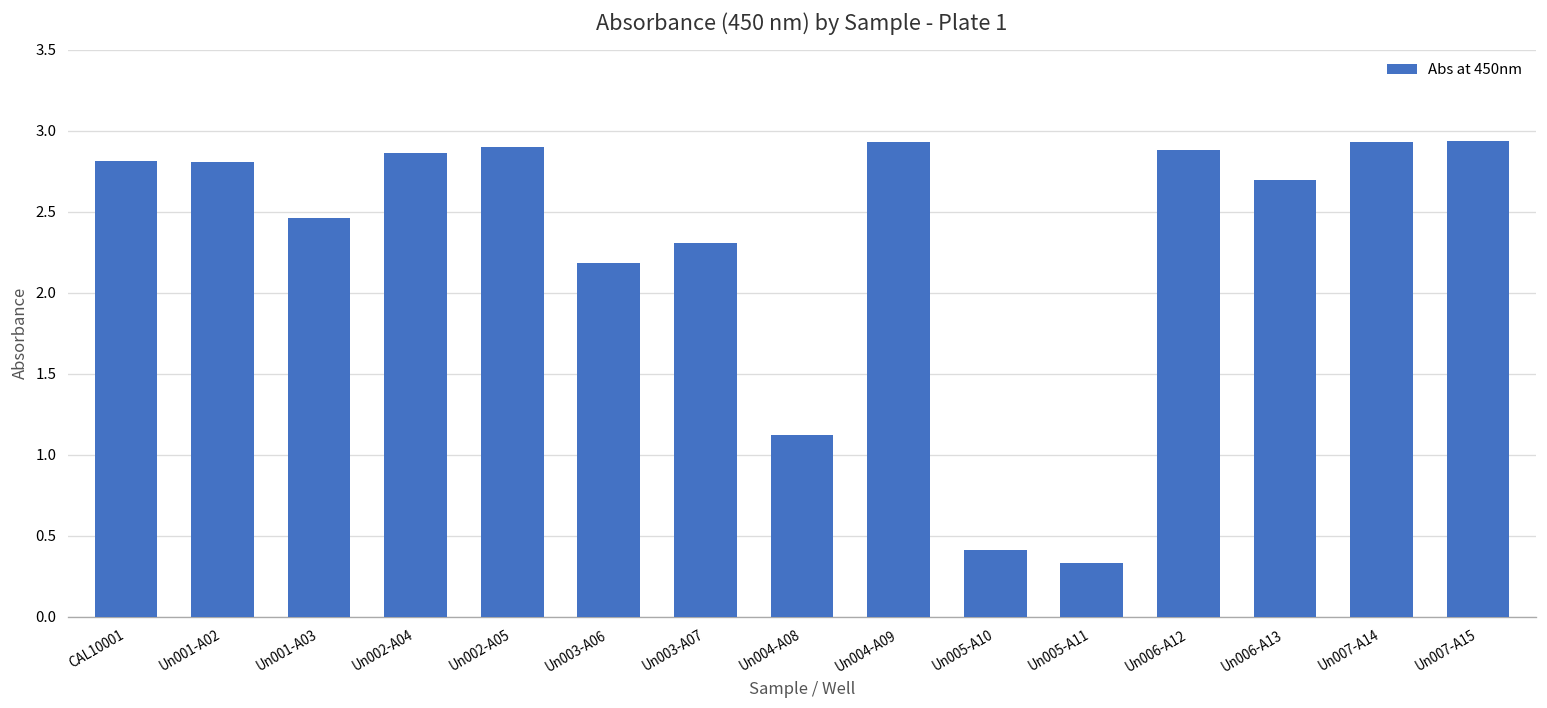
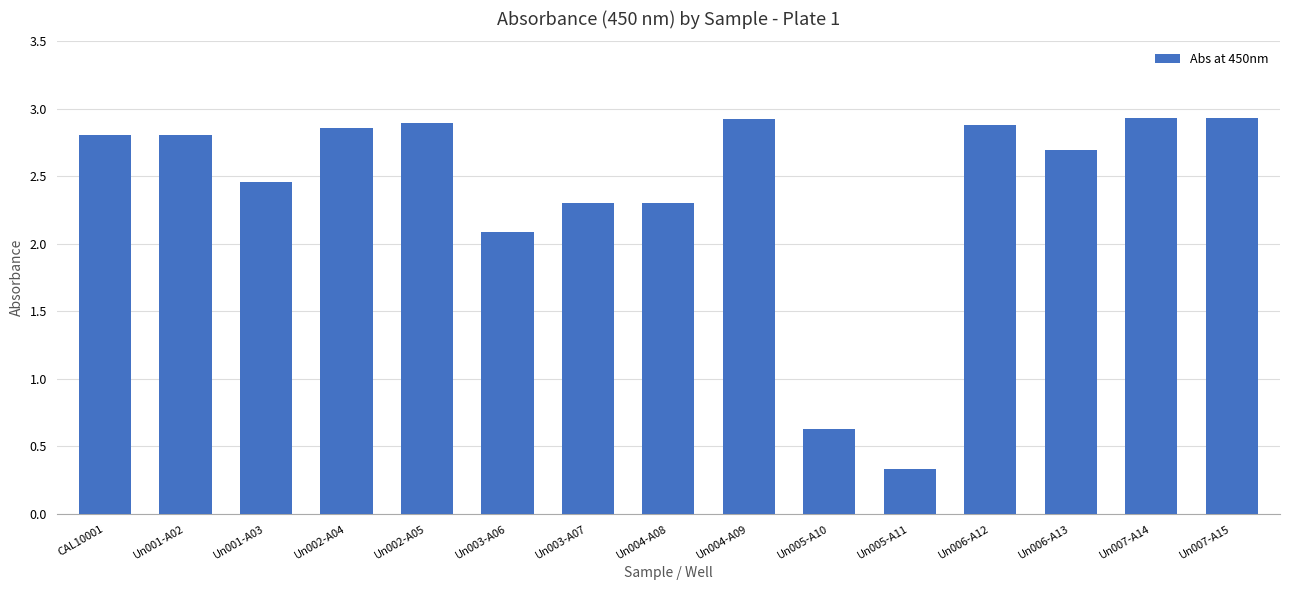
  {
    "CAL10001": 2.81,
    "Un001-A02": 2.80,
    "Un001-A03": 2.46,
    "Un002-A04": 2.86,
    "Un002-A05": 2.90,
-   "Un003-A06": 2.18,
+   "Un003-A06": 2.09,
    "Un003-A07": 2.30,
-   "Un004-A08": 1.12,
+   "Un004-A08": 2.31,
    "Un004-A09": 2.93,
-   "Un005-A10": 0.41,
+   "Un005-A10": 0.63,
    "Un005-A11": 0.33,
    "Un006-A12": 2.88,
    "Un006-A13": 2.70,
    "Un007-A14": 2.93,
    "Un007-A15": 2.93
  }
